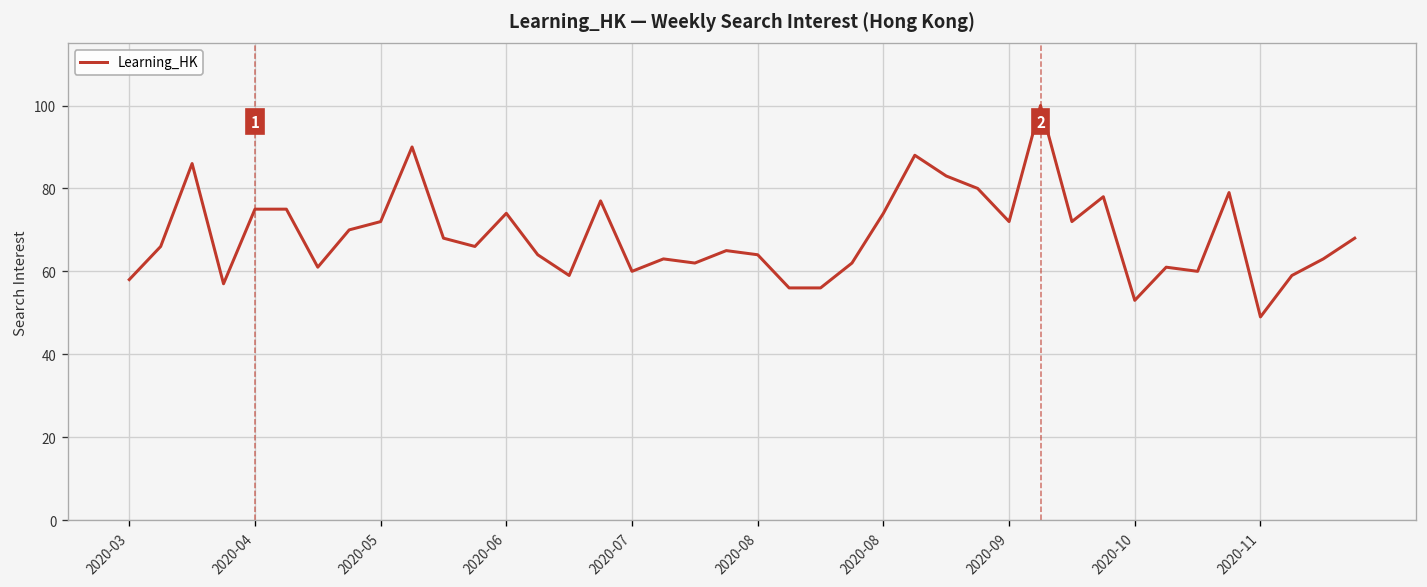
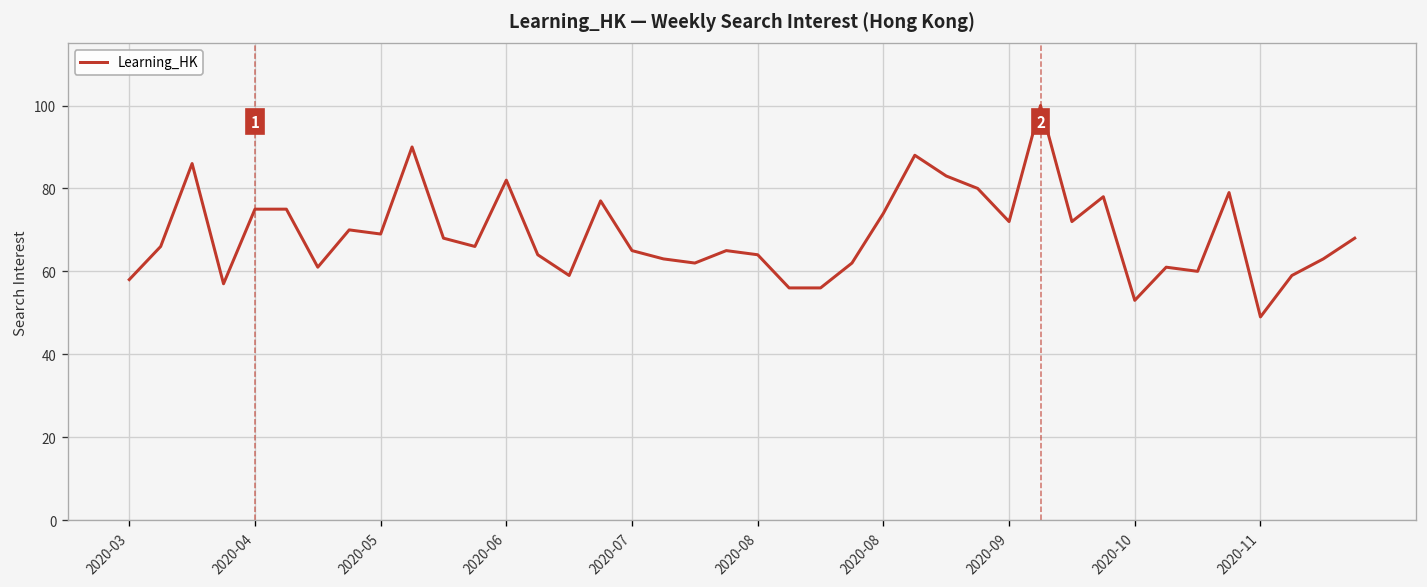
  {
    "2020-03": 58,
    "2020-04": 75,
-   "2020-05": 72,
-   "2020-06": 74,
-   "2020-07": 60,
+   "2020-05": 69,
+   "2020-06": 82,
+   "2020-07": 65,
    "2020-09": 72,
    "2020-10": 53,
    "2020-11": 49
  }
